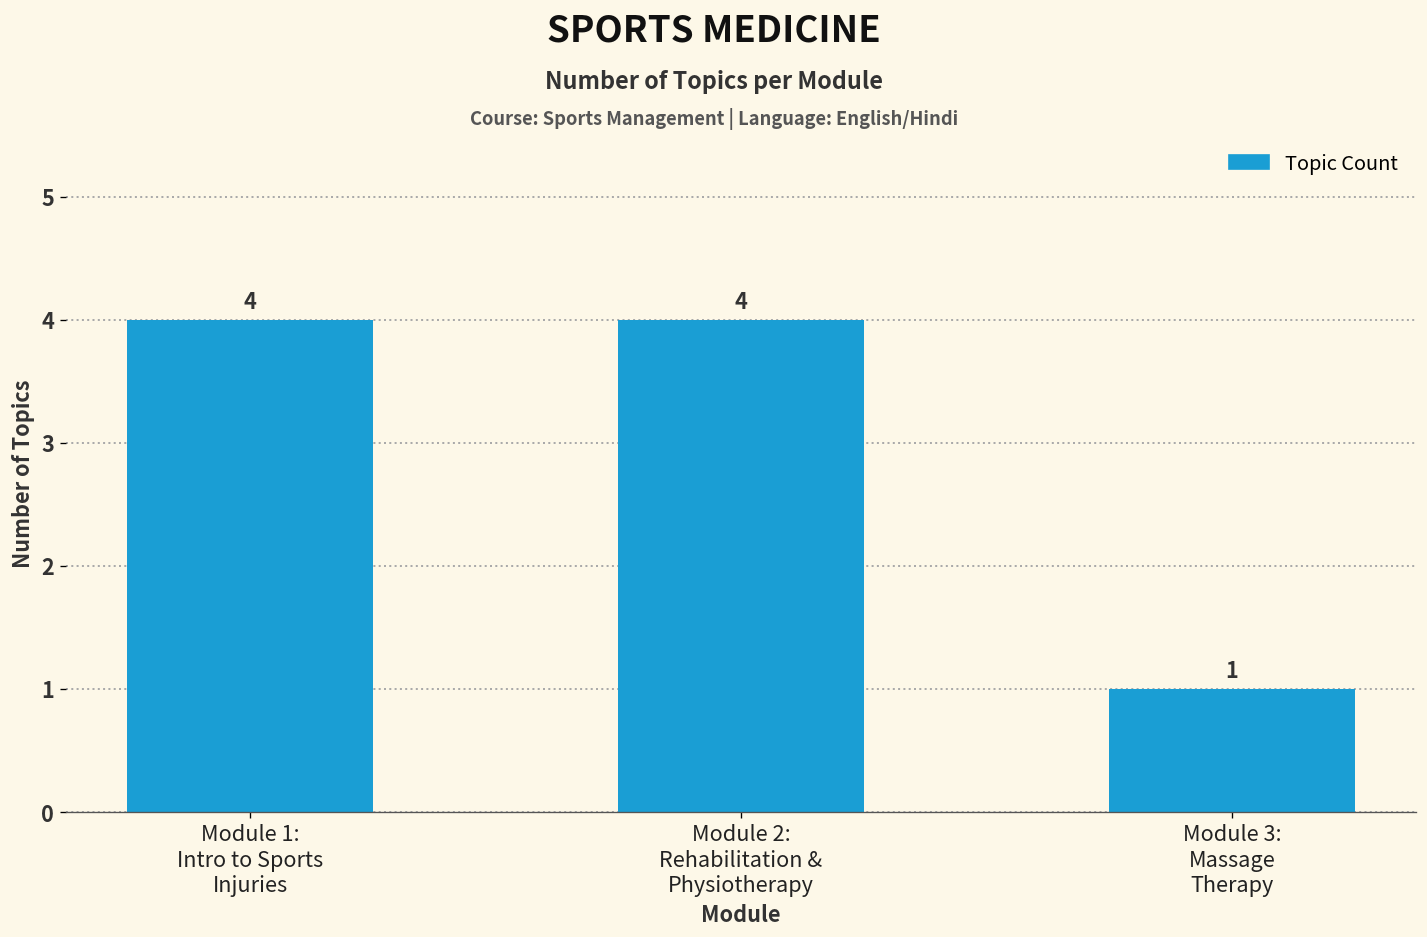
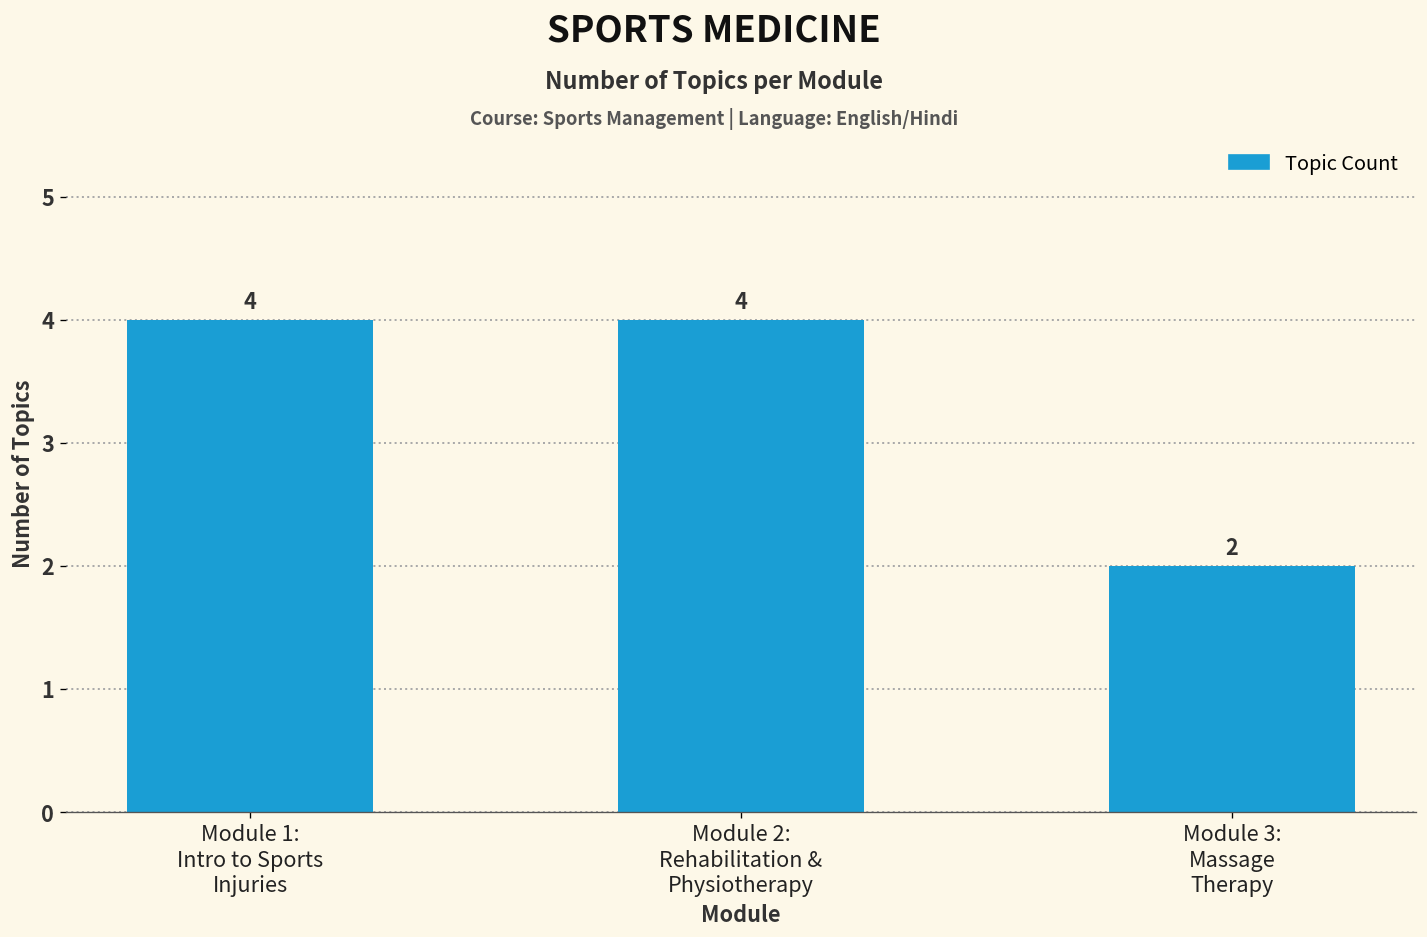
  {
    "Module 1: Intro to Sports Injuries": 4,
    "Module 2: Rehabilitation & Physiotherapy": 4,
-   "Module 3: Massage Therapy": 1
+   "Module 3: Massage Therapy": 2
  }
